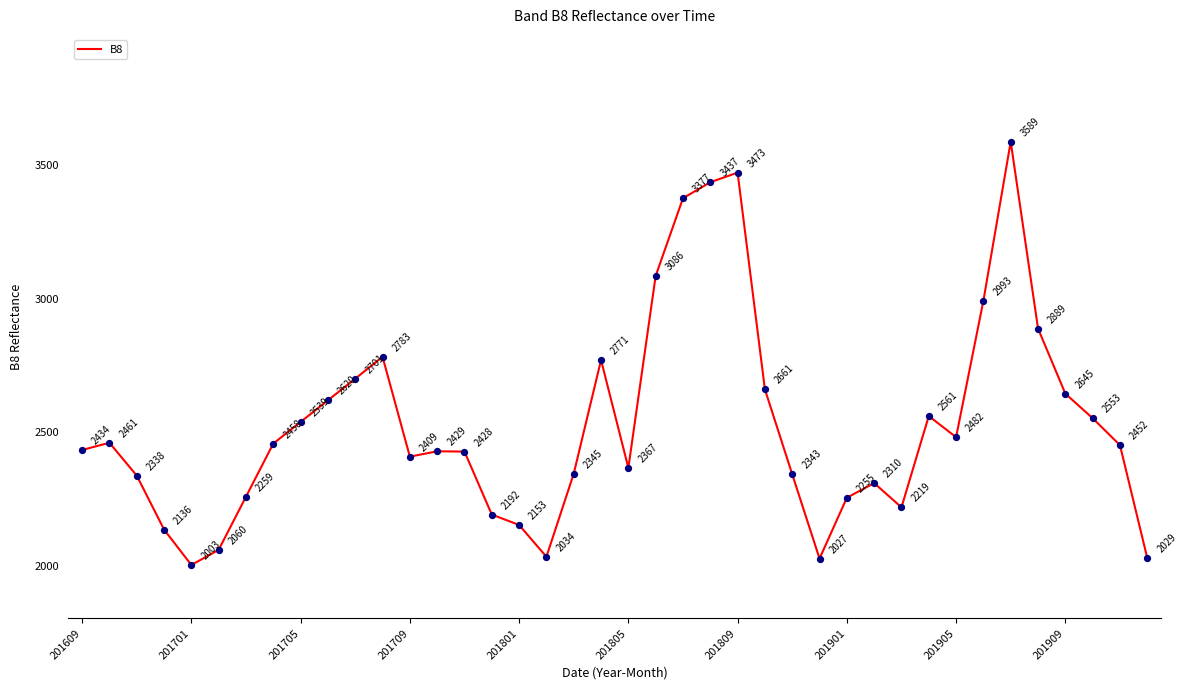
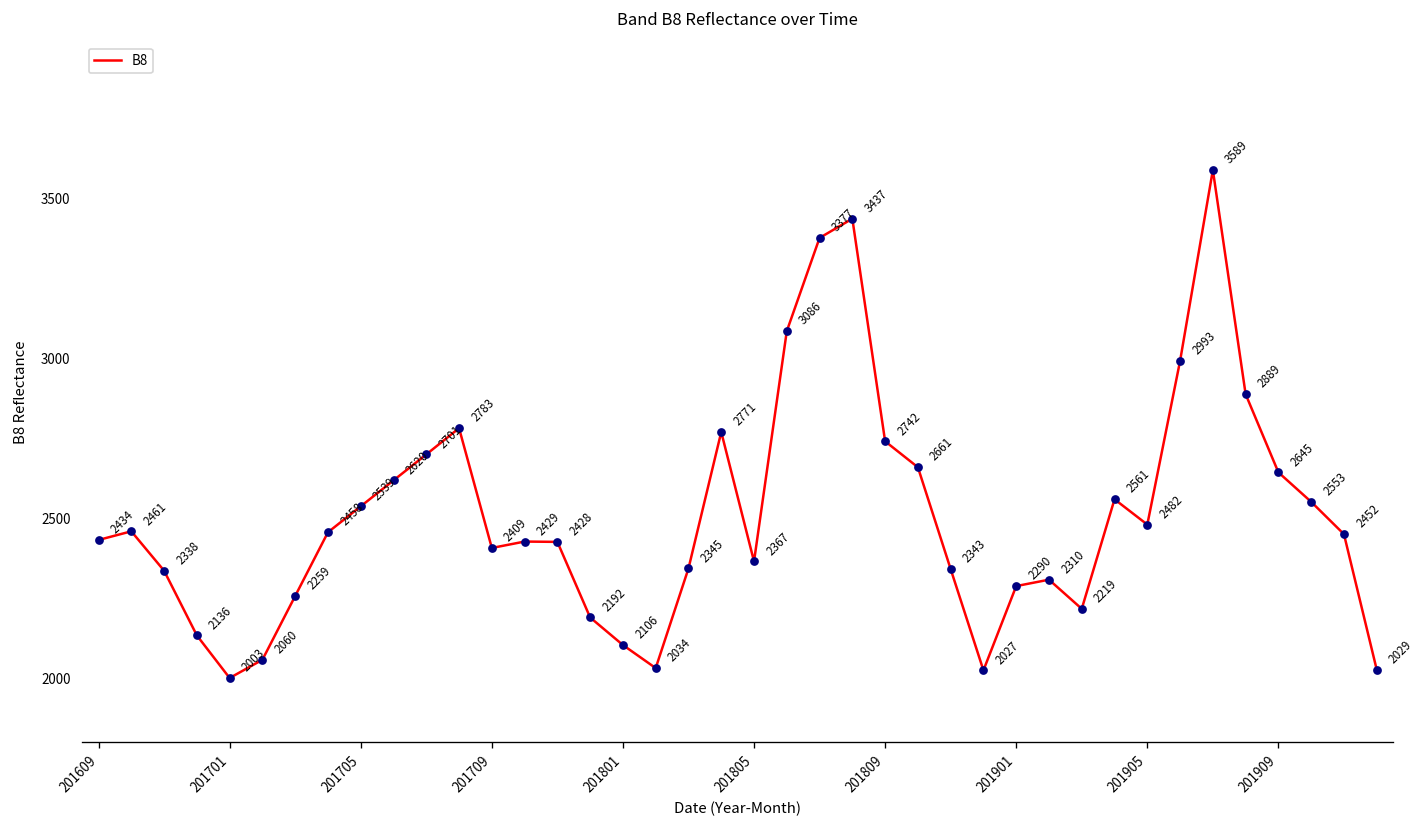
  {
-   "201801": 2153,
+   "201801": 2106,
    "201805": 2367,
-   "201809": 3473,
-   "201901": 2255,
+   "201809": 2742,
+   "201901": 2290,
    "201905": 2482,
    "201909": 2645
  }
